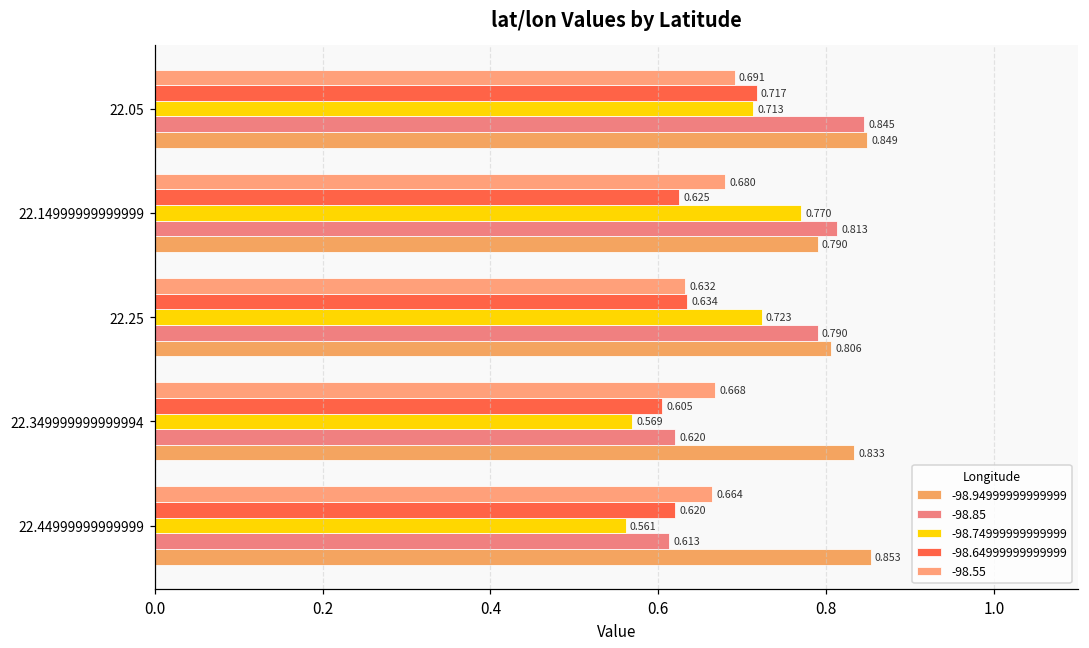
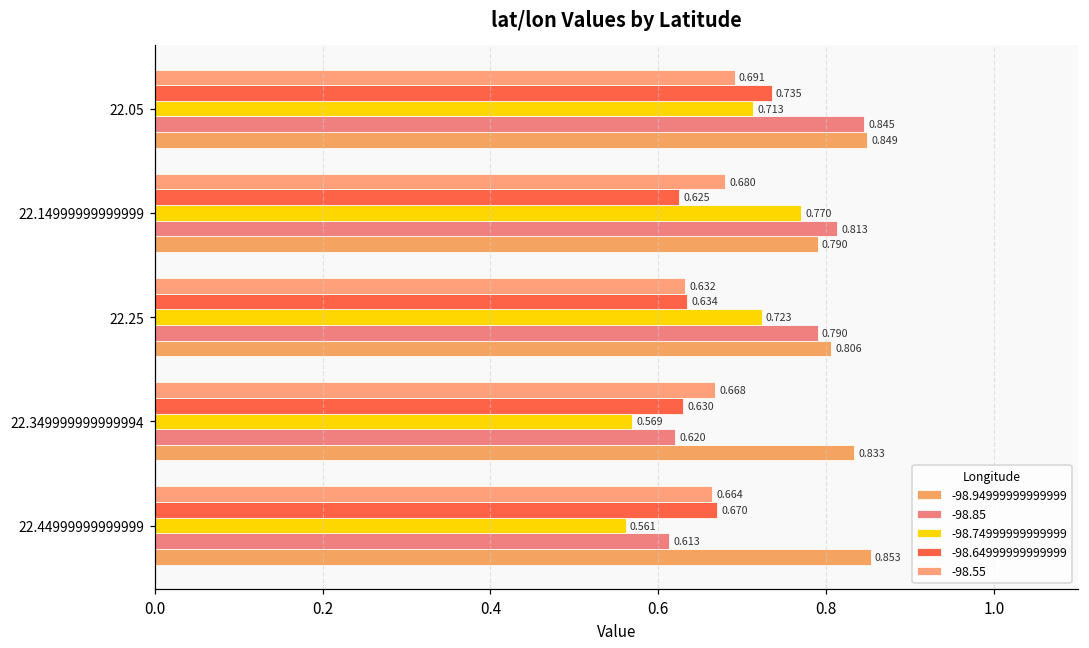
  {
    "-98.74999999999999": {
      "22.05": 0.713,
      "22.14999999999999": 0.770,
      "22.25": 0.723,
      "22.349999999999994": 0.569,
      "22.44999999999999": 0.561
    },
    "-98.64999999999999": {
-     "22.05": 0.717,
+     "22.05": 0.735,
      "22.14999999999999": 0.625,
      "22.25": 0.634,
-     "22.349999999999994": 0.605,
-     "22.44999999999999": 0.620
+     "22.349999999999994": 0.630,
+     "22.44999999999999": 0.670
    }
  }
